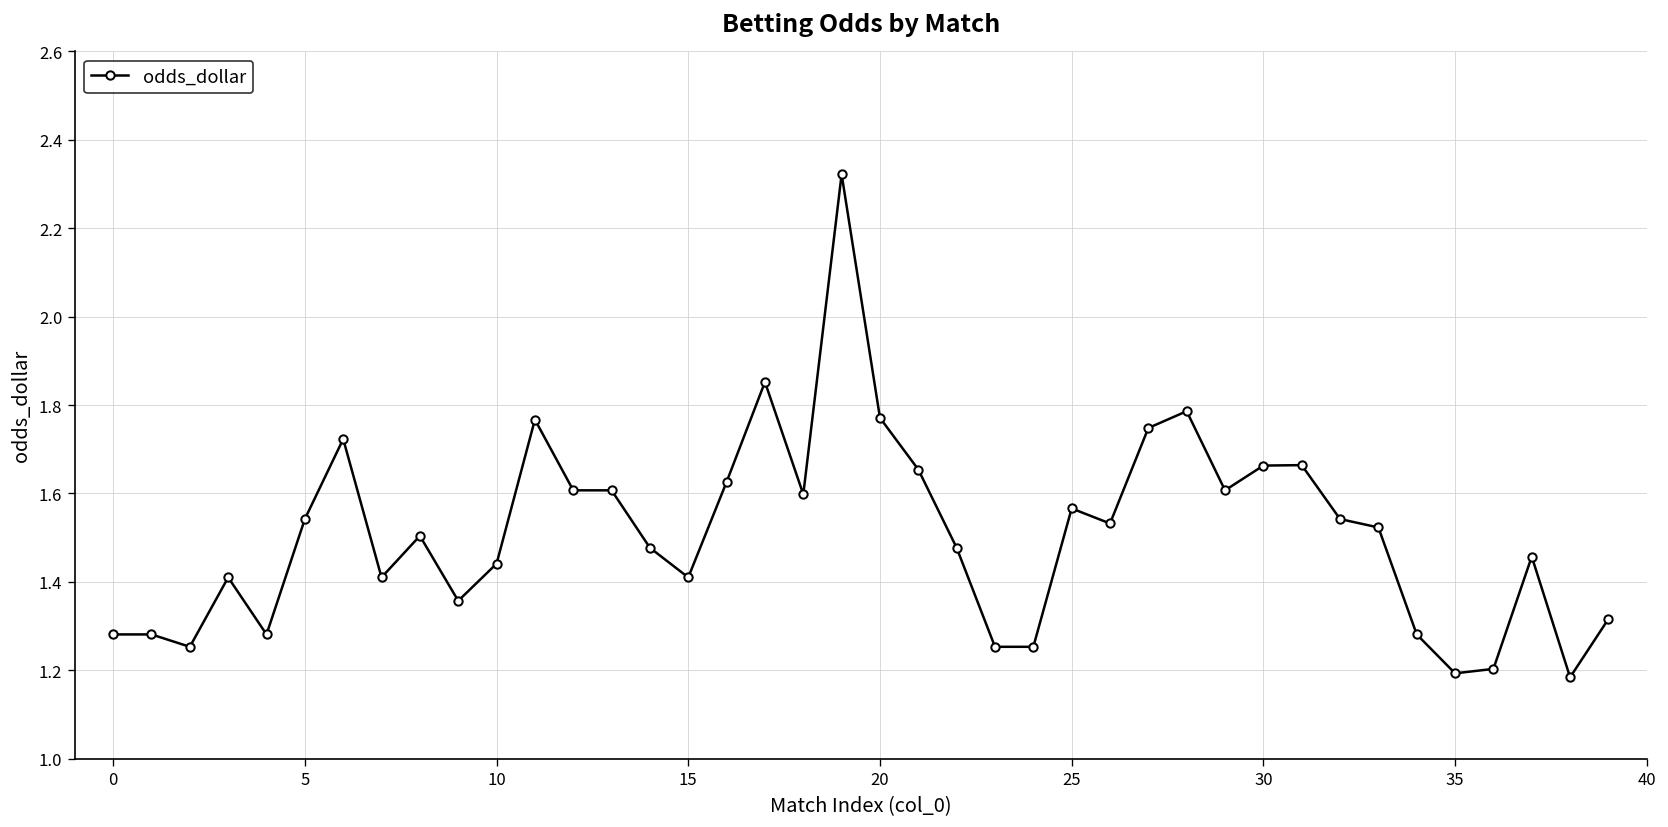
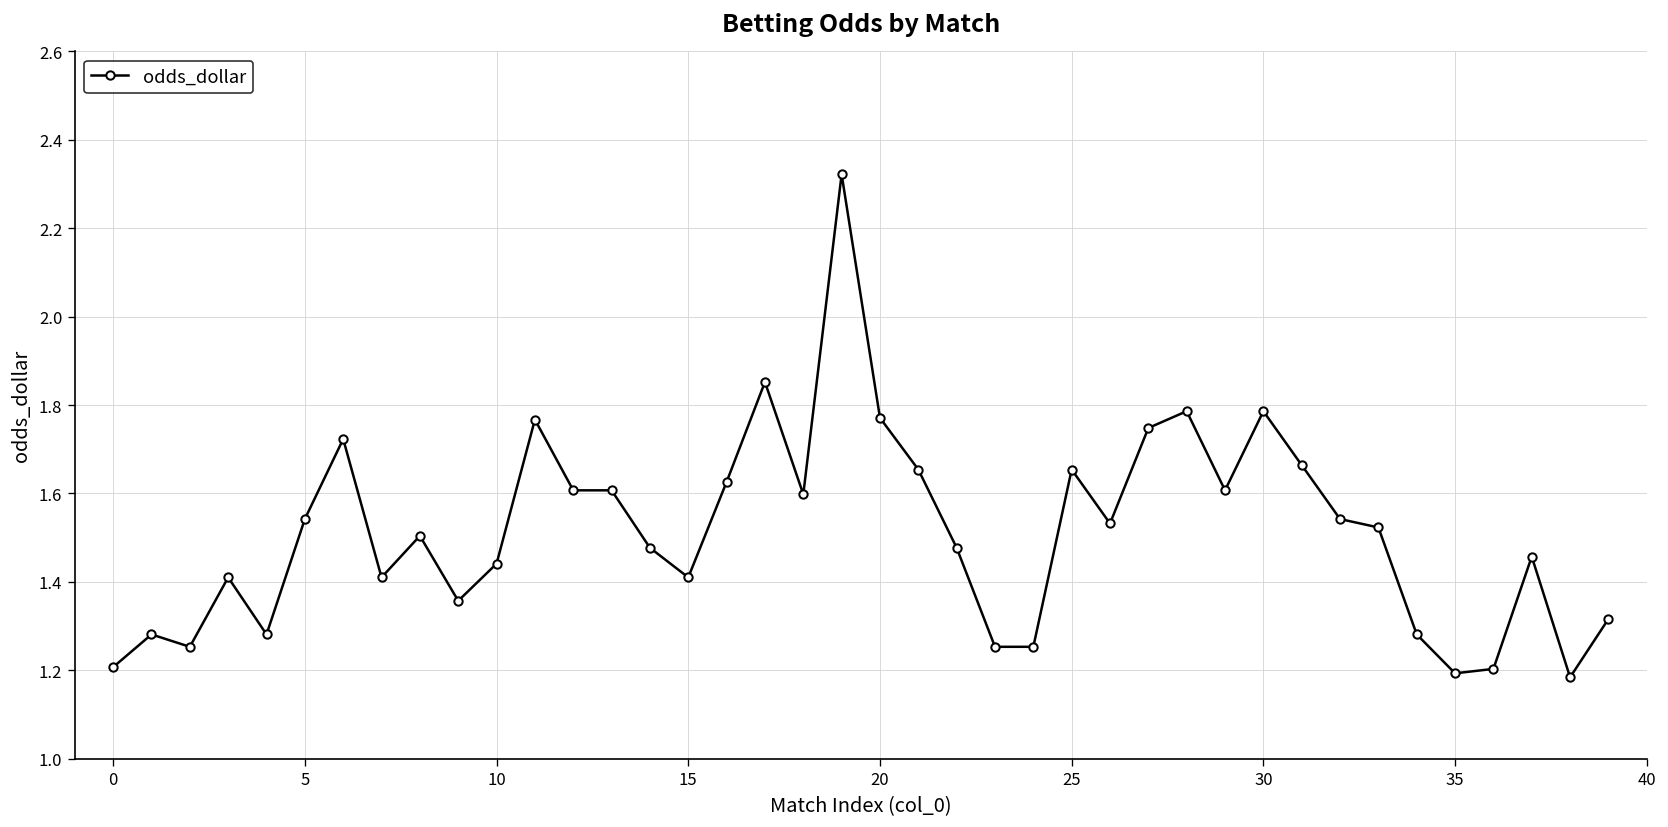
  {
-   "0": 1.28,
+   "0": 1.21,
    "5": 1.54,
    "10": 1.44,
    "15": 1.41,
    "20": 1.77,
-   "25": 1.57,
-   "30": 1.66,
+   "25": 1.65,
+   "30": 1.79,
    "35": 1.19
  }
